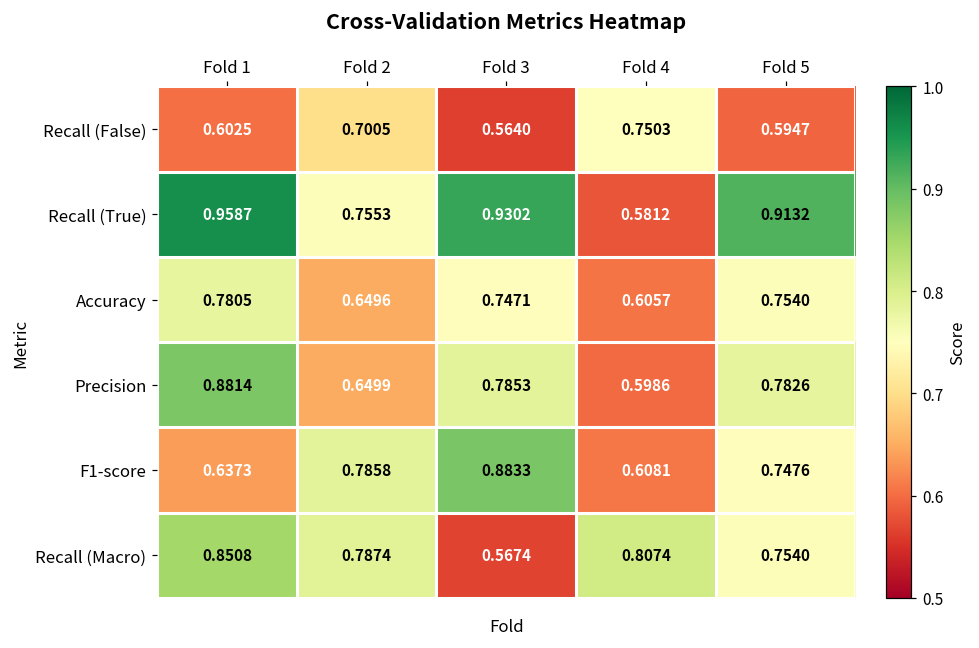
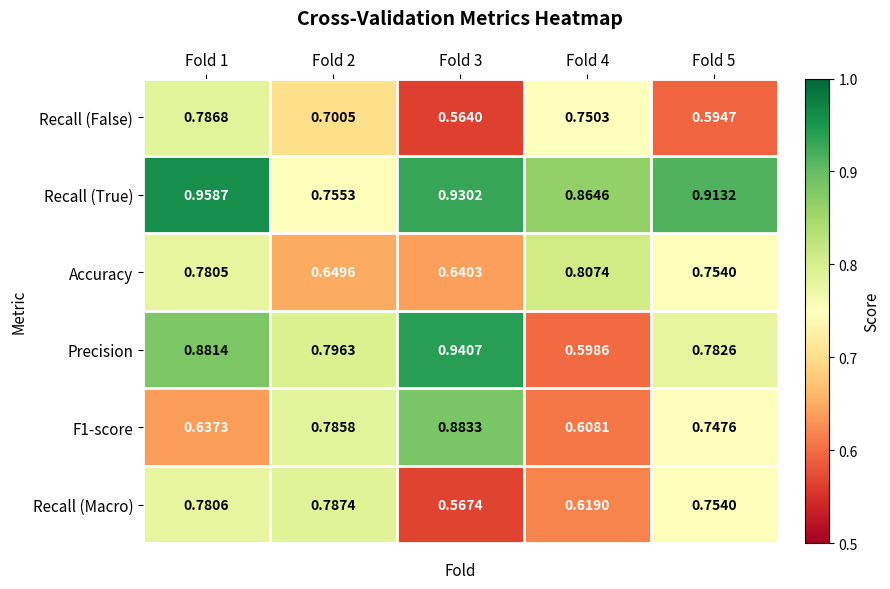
  {
    "Recall (False)": {
-     "Fold 1": 0.6025,
+     "Fold 1": 0.7868,
      "Fold 2": 0.7005,
      "Fold 3": 0.5640,
      "Fold 4": 0.7503,
      "Fold 5": 0.5947
    },
    "Recall (True)": {
      "Fold 1": 0.9587,
      "Fold 2": 0.7553,
      "Fold 3": 0.9302,
-     "Fold 4": 0.5812,
+     "Fold 4": 0.8646,
      "Fold 5": 0.9132
    },
    "Accuracy": {
      "Fold 1": 0.7805,
      "Fold 2": 0.6496,
-     "Fold 3": 0.7471,
-     "Fold 4": 0.6057,
+     "Fold 3": 0.6403,
+     "Fold 4": 0.8074,
      "Fold 5": 0.7540
    },
    "Precision": {
      "Fold 1": 0.8814,
-     "Fold 2": 0.6499,
-     "Fold 3": 0.7853,
+     "Fold 2": 0.7963,
+     "Fold 3": 0.9407,
      "Fold 4": 0.5986,
      "Fold 5": 0.7826
    },
    "F1-score": {
      "Fold 1": 0.6373,
      "Fold 2": 0.7858,
      "Fold 3": 0.8833,
      "Fold 4": 0.6081,
      "Fold 5": 0.7476
    },
    "Recall (Macro)": {
-     "Fold 1": 0.8508,
+     "Fold 1": 0.7806,
      "Fold 2": 0.7874,
      "Fold 3": 0.5674,
-     "Fold 4": 0.8074,
+     "Fold 4": 0.6190,
      "Fold 5": 0.7540
    }
  }
